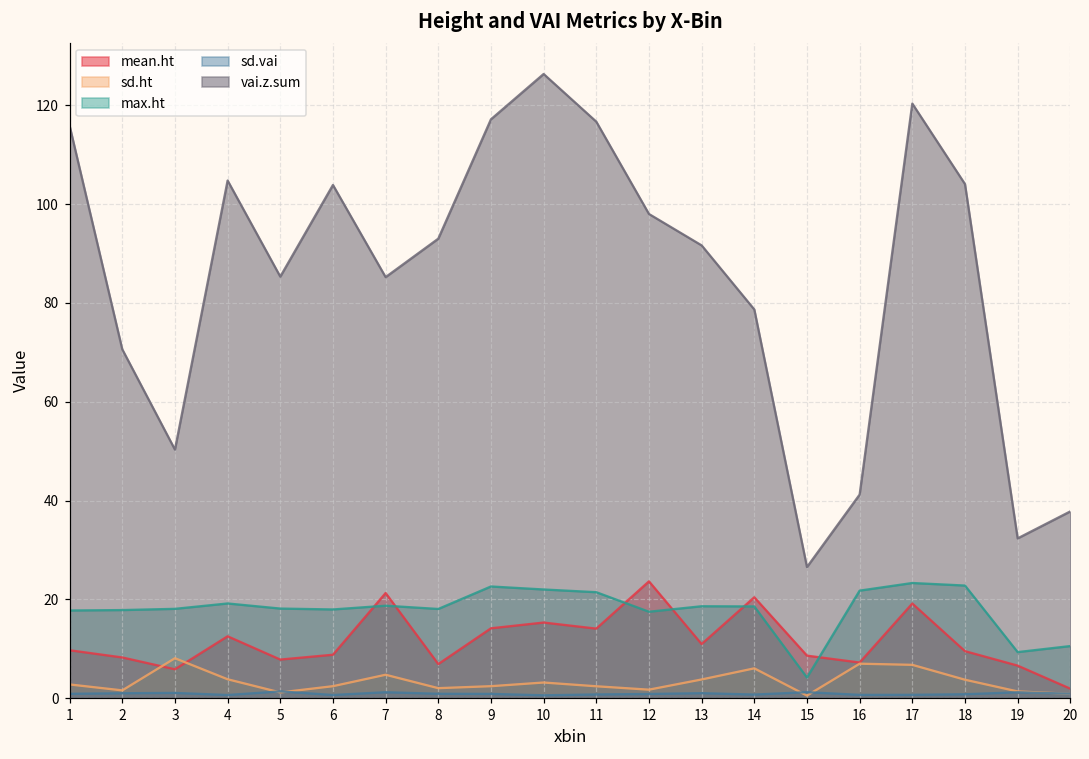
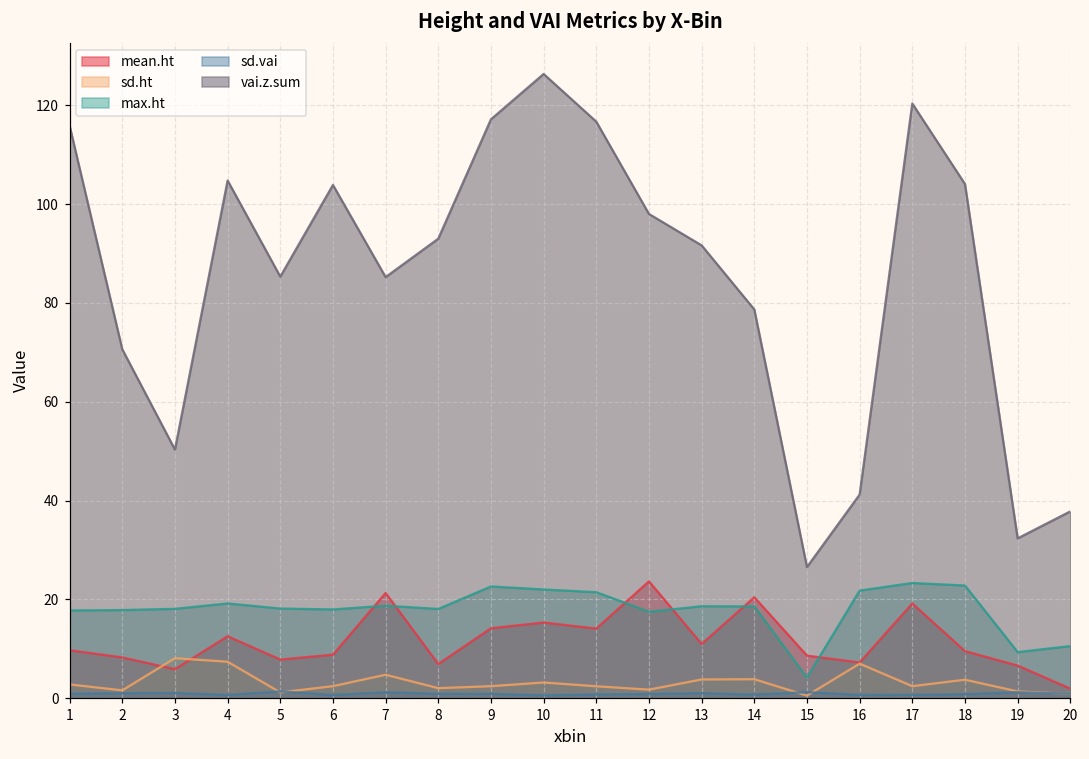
  {
    "mean.ht": {
      "1": 10,
      "2": 8,
      "3": 6,
      "4": 13,
      "5": 8,
      "6": 9,
      "7": 21,
      "8": 7,
      "9": 14,
      "10": 15,
      "11": 14,
      "12": 24,
      "13": 11,
      "14": 20,
      "15": 9,
      "17": 19,
      "18": 10,
      "19": 7,
      "20": 2
    },
    "sd.ht": {
      "1": 3,
      "2": 2,
      "3": 8,
-     "4": 4,
+     "4": 7,
      "6": 2,
      "7": 5,
      "8": 2,
      "9": 2,
      "10": 3,
      "11": 2,
      "12": 2,
      "13": 4,
-     "14": 6,
+     "14": 4,
      "15": 1,
-     "17": 7,
+     "17": 2,
      "18": 4
    }
  }
